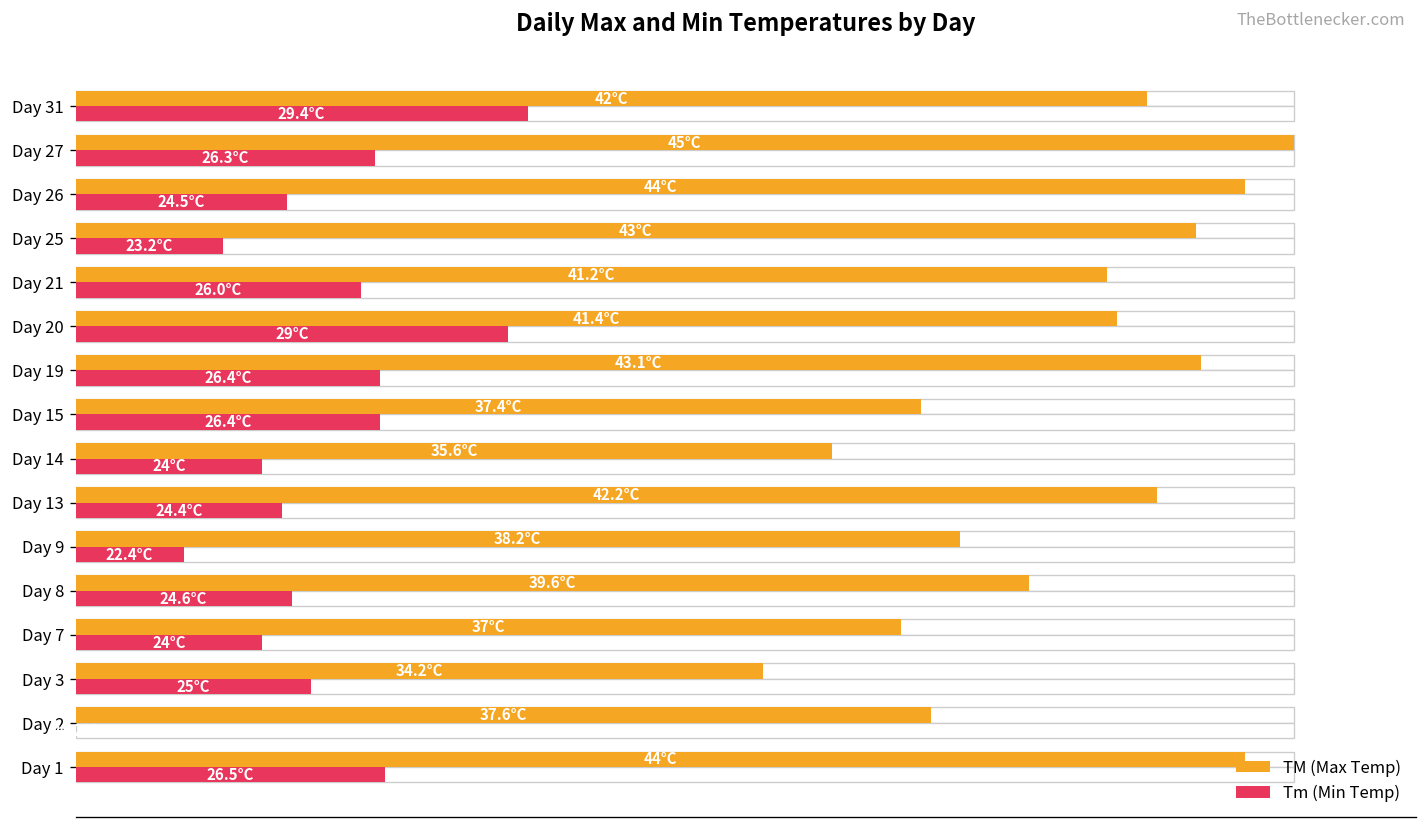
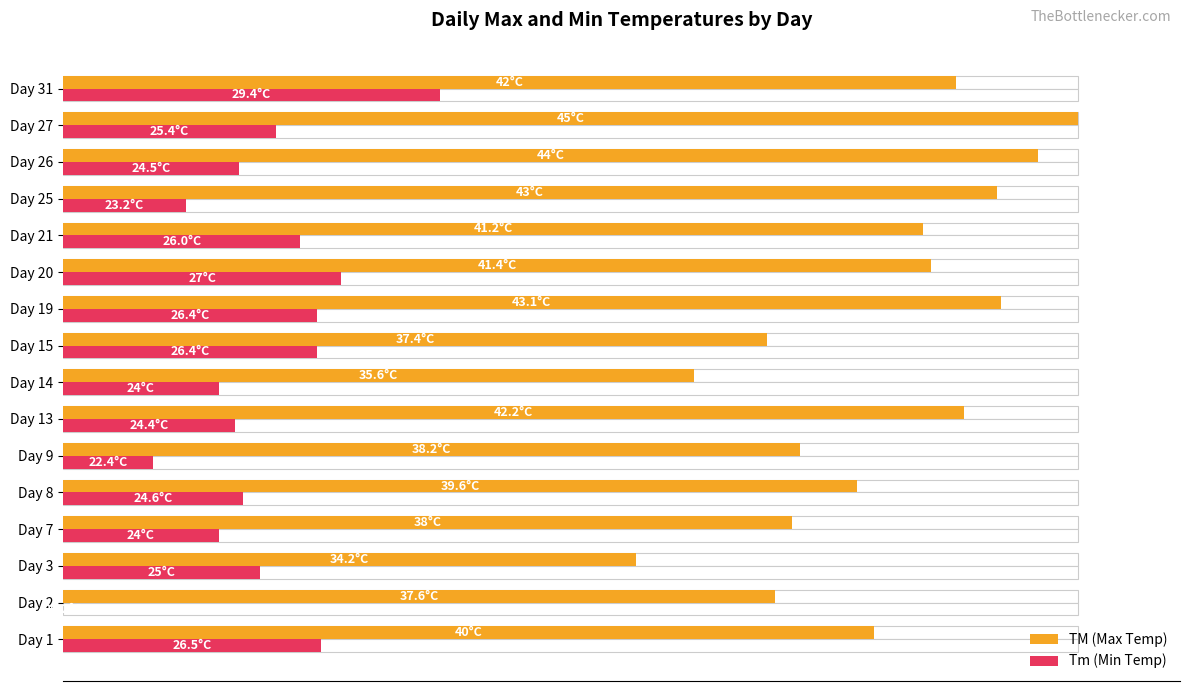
  {
    "TM (Max Temp)": {
-     "Day 7": "37°C",
-     "Day 1": "44°C"
+     "Day 7": "38°C",
+     "Day 1": "40°C"
    },
    "Tm (Min Temp)": {
-     "Day 27": "26.3°C",
-     "Day 20": "29°C"
+     "Day 27": "25.4°C",
+     "Day 20": "27°C"
    }
  }
